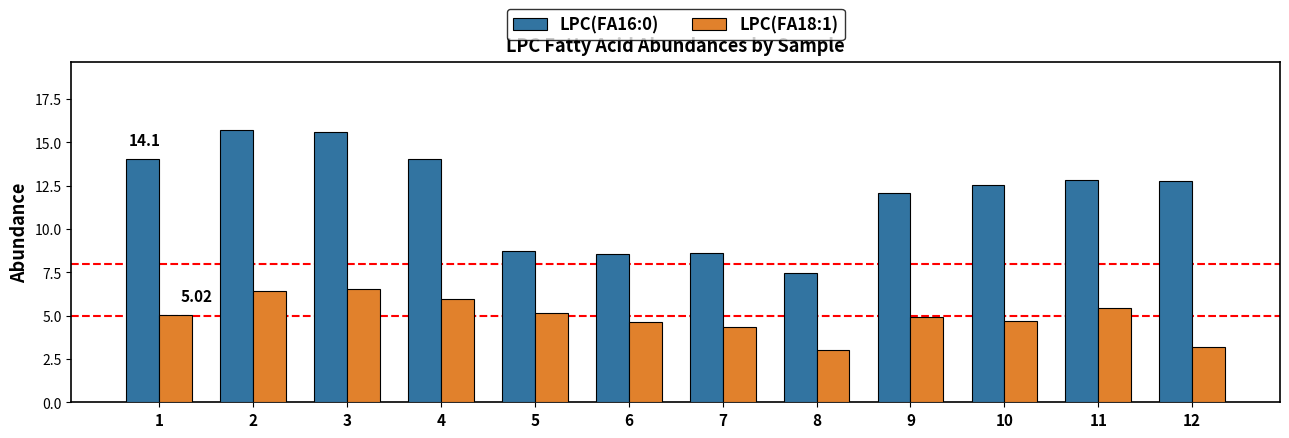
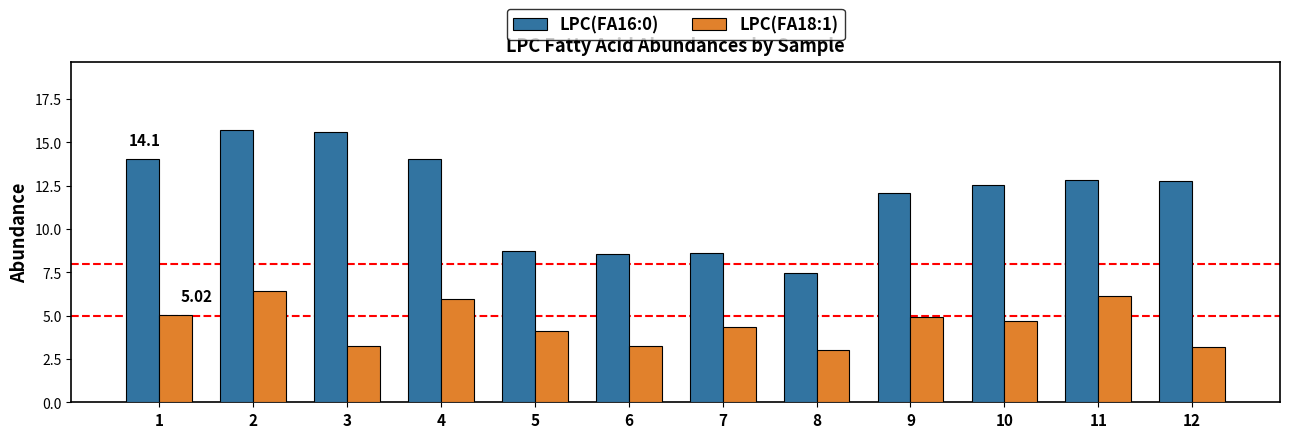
  {
    "LPC(FA16:0)": {
      "1": 14.1
    },
    "LPC(FA18:1)": {
      "2": 6.4,
-     "3": 6.5,
+     "3": 3.3,
      "4": 6.0,
-     "5": 5.2,
-     "6": 4.7,
+     "5": 4.1,
+     "6": 3.2,
      "7": 4.3,
      "8": 3.0,
      "9": 4.9,
      "10": 4.7,
-     "11": 5.4,
+     "11": 6.1,
      "12": 3.2
    }
  }
